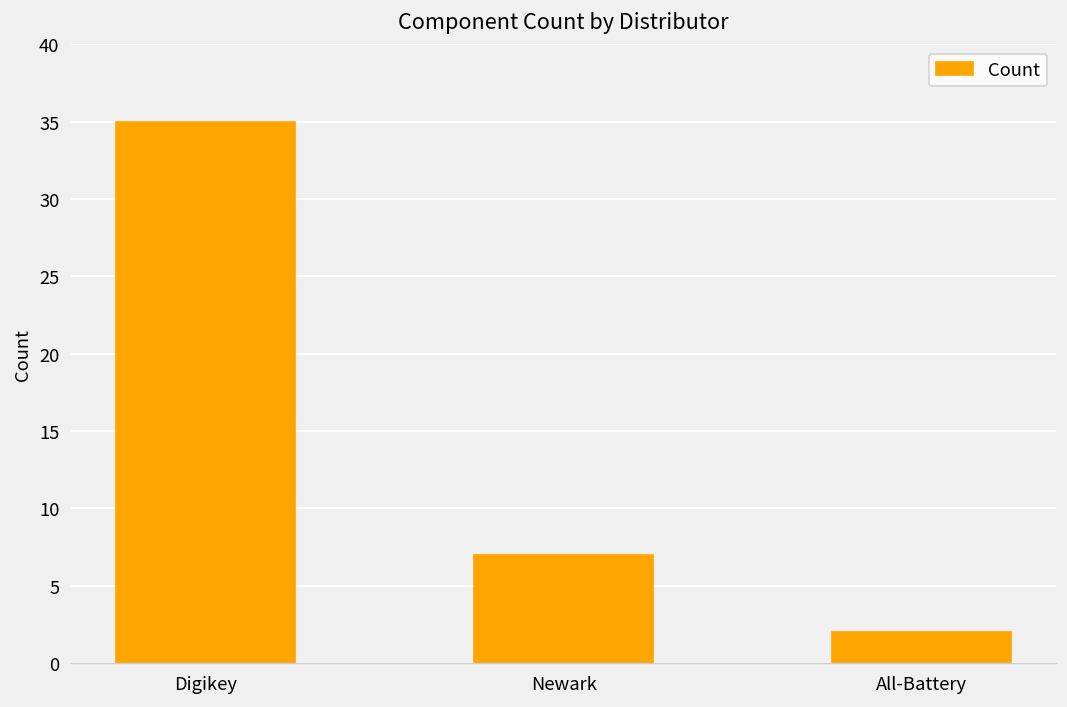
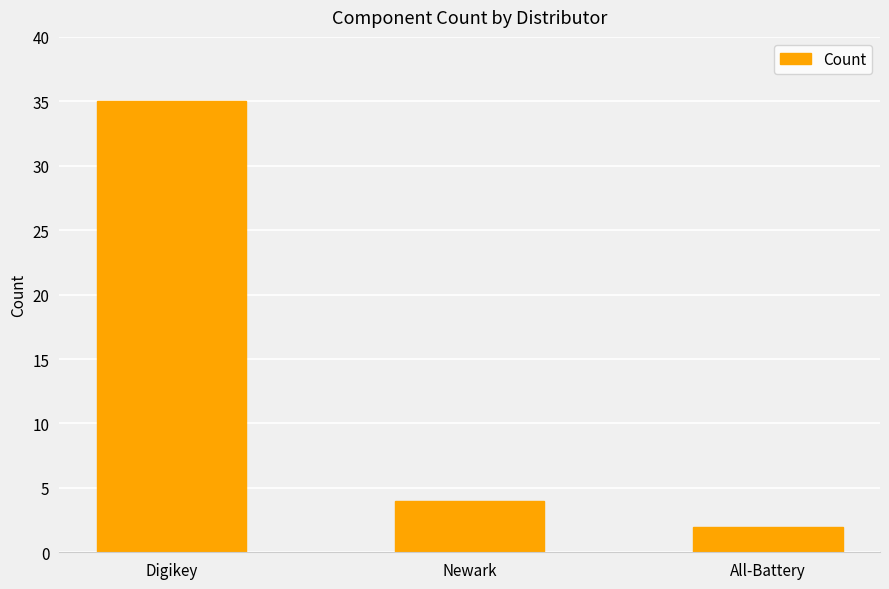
  {
    "Digikey": 35,
-   "Newark": 7,
+   "Newark": 4,
    "All-Battery": 2
  }
